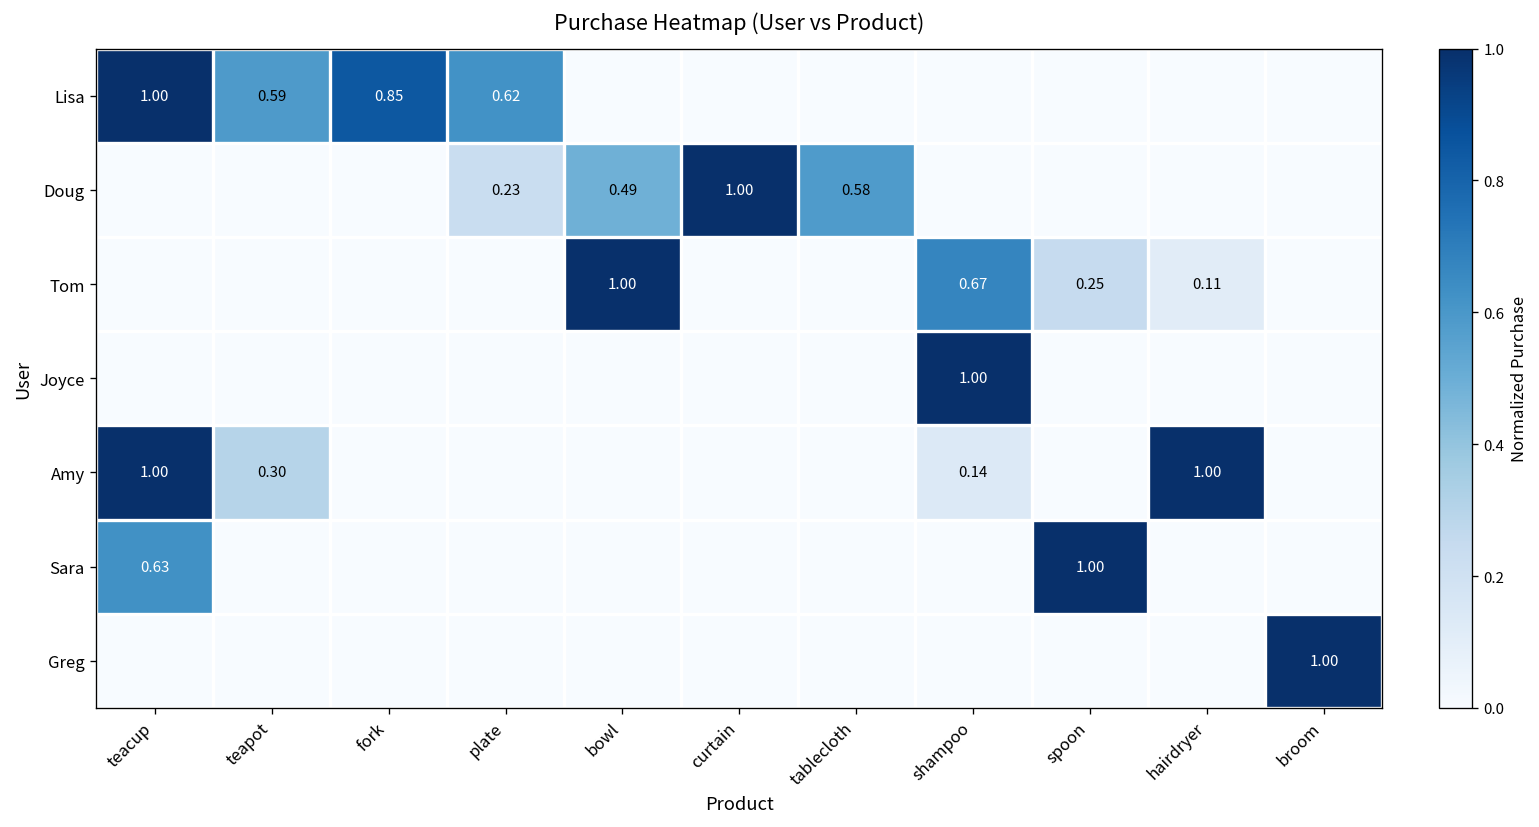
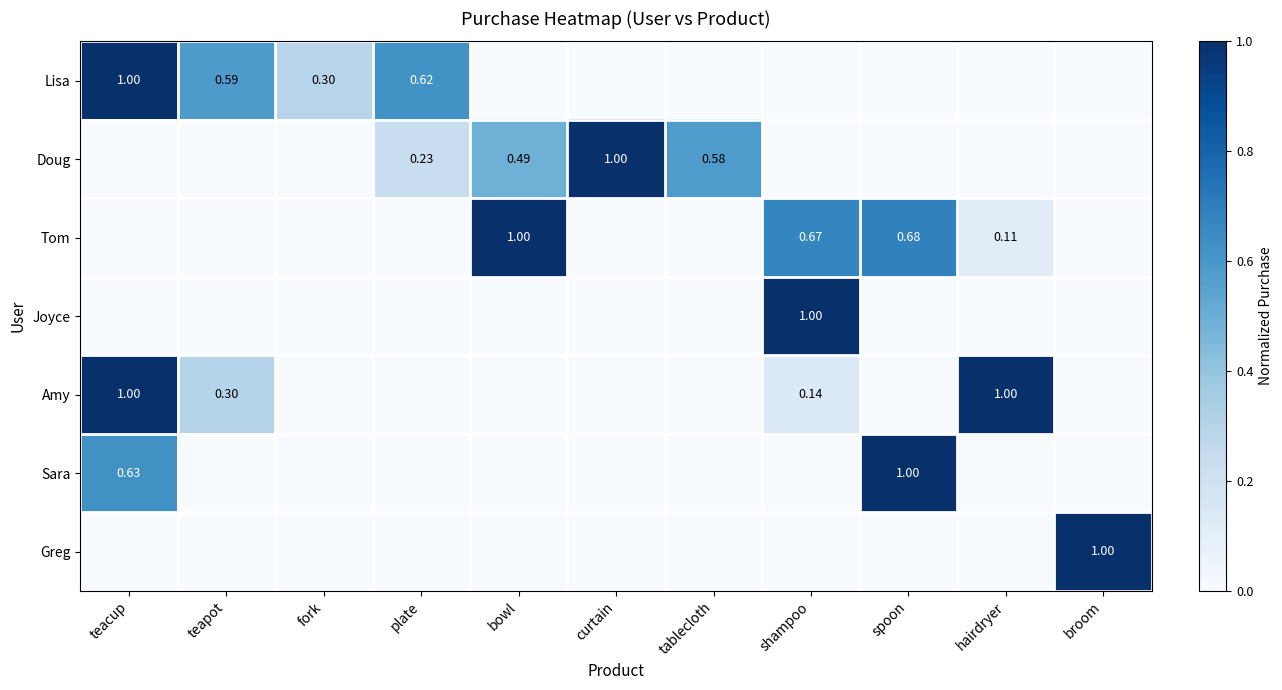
  {
    "Lisa": {
      "teacup": 1.00,
      "teapot": 0.59,
-     "fork": 0.85,
+     "fork": 0.30,
      "plate": 0.62
    },
    "Doug": {
      "plate": 0.23,
      "bowl": 0.49,
      "curtain": 1.00,
      "tablecloth": 0.58
    },
    "Tom": {
      "bowl": 1.00,
      "shampoo": 0.67,
-     "spoon": 0.25,
+     "spoon": 0.68,
      "hairdryer": 0.11
    },
    "Joyce": {
      "shampoo": 1.00
    },
    "Amy": {
      "teacup": 1.00,
      "teapot": 0.30,
      "shampoo": 0.14,
      "hairdryer": 1.00
    },
    "Sara": {
      "teacup": 0.63,
      "spoon": 1.00
    },
    "Greg": {
      "broom": 1.00
    }
  }
